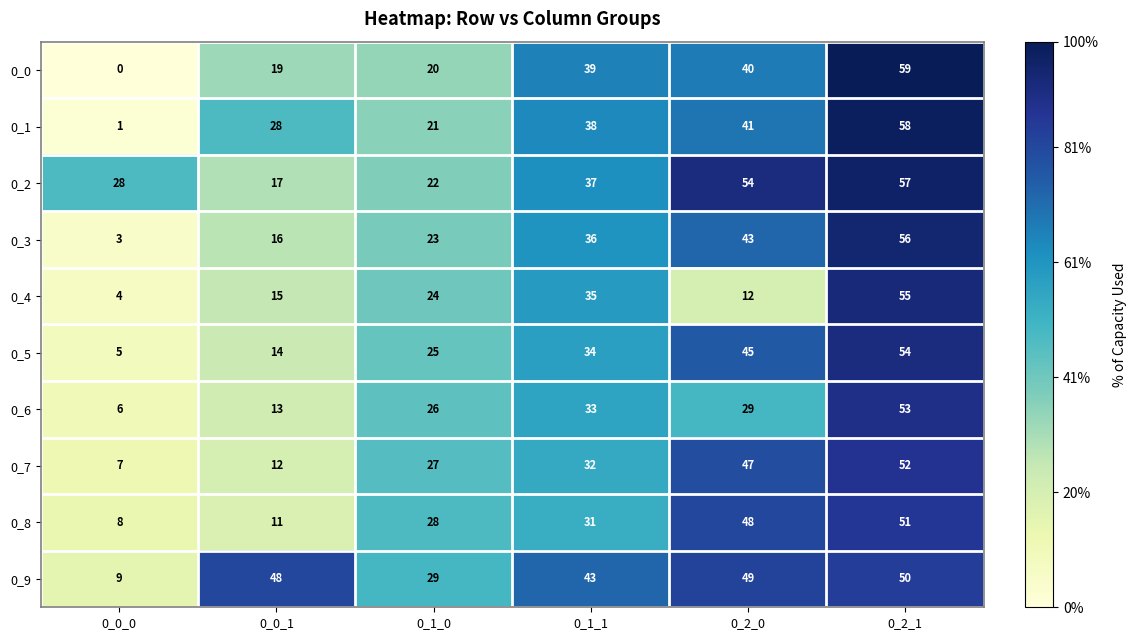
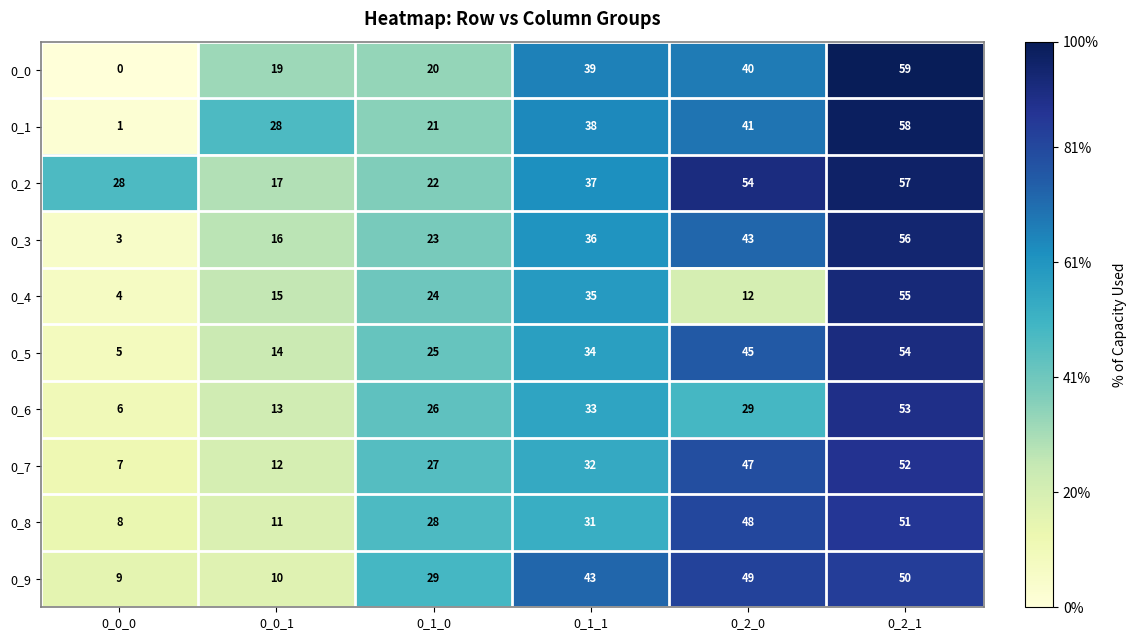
  {
    "0_0": {
      "0_0_0": 0,
      "0_0_1": 19,
      "0_1_0": 20,
      "0_1_1": 39,
      "0_2_0": 40,
      "0_2_1": 59
    },
    "0_1": {
      "0_0_0": 1,
      "0_0_1": 28,
      "0_1_0": 21,
      "0_1_1": 38,
      "0_2_0": 41,
      "0_2_1": 58
    },
    "0_2": {
      "0_0_0": 28,
      "0_0_1": 17,
      "0_1_0": 22,
      "0_1_1": 37,
      "0_2_0": 54,
      "0_2_1": 57
    },
    "0_3": {
      "0_0_0": 3,
      "0_0_1": 16,
      "0_1_0": 23,
      "0_1_1": 36,
      "0_2_0": 43,
      "0_2_1": 56
    },
    "0_4": {
      "0_0_0": 4,
      "0_0_1": 15,
      "0_1_0": 24,
      "0_1_1": 35,
      "0_2_0": 12,
      "0_2_1": 55
    },
    "0_5": {
      "0_0_0": 5,
      "0_0_1": 14,
      "0_1_0": 25,
      "0_1_1": 34,
      "0_2_0": 45,
      "0_2_1": 54
    },
    "0_6": {
      "0_0_0": 6,
      "0_0_1": 13,
      "0_1_0": 26,
      "0_1_1": 33,
      "0_2_0": 29,
      "0_2_1": 53
    },
    "0_7": {
      "0_0_0": 7,
      "0_0_1": 12,
      "0_1_0": 27,
      "0_1_1": 32,
      "0_2_0": 47,
      "0_2_1": 52
    },
    "0_8": {
      "0_0_0": 8,
      "0_0_1": 11,
      "0_1_0": 28,
      "0_1_1": 31,
      "0_2_0": 48,
      "0_2_1": 51
    },
    "0_9": {
      "0_0_0": 9,
-     "0_0_1": 48,
+     "0_0_1": 10,
      "0_1_0": 29,
      "0_1_1": 43,
      "0_2_0": 49,
      "0_2_1": 50
    }
  }
